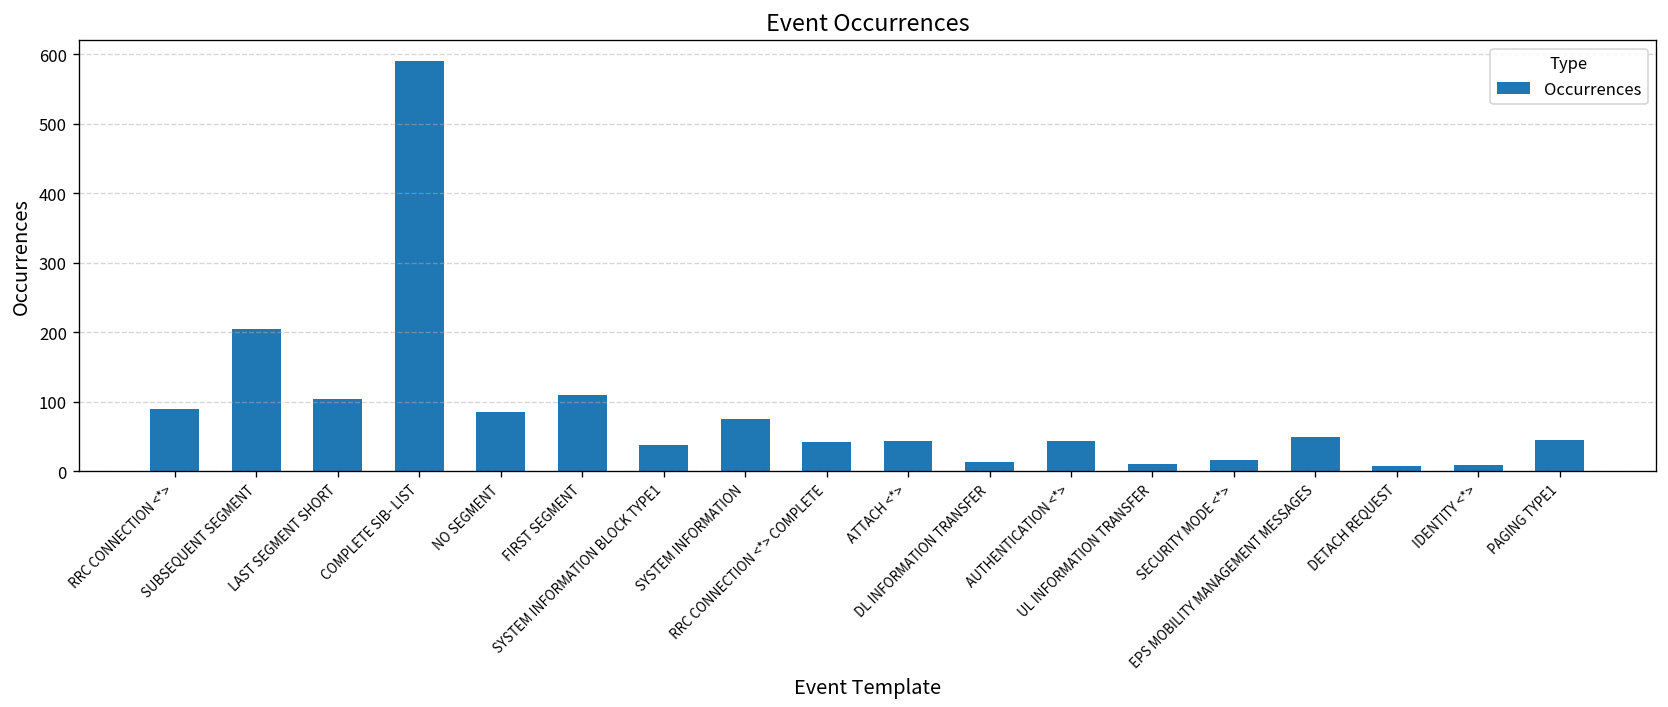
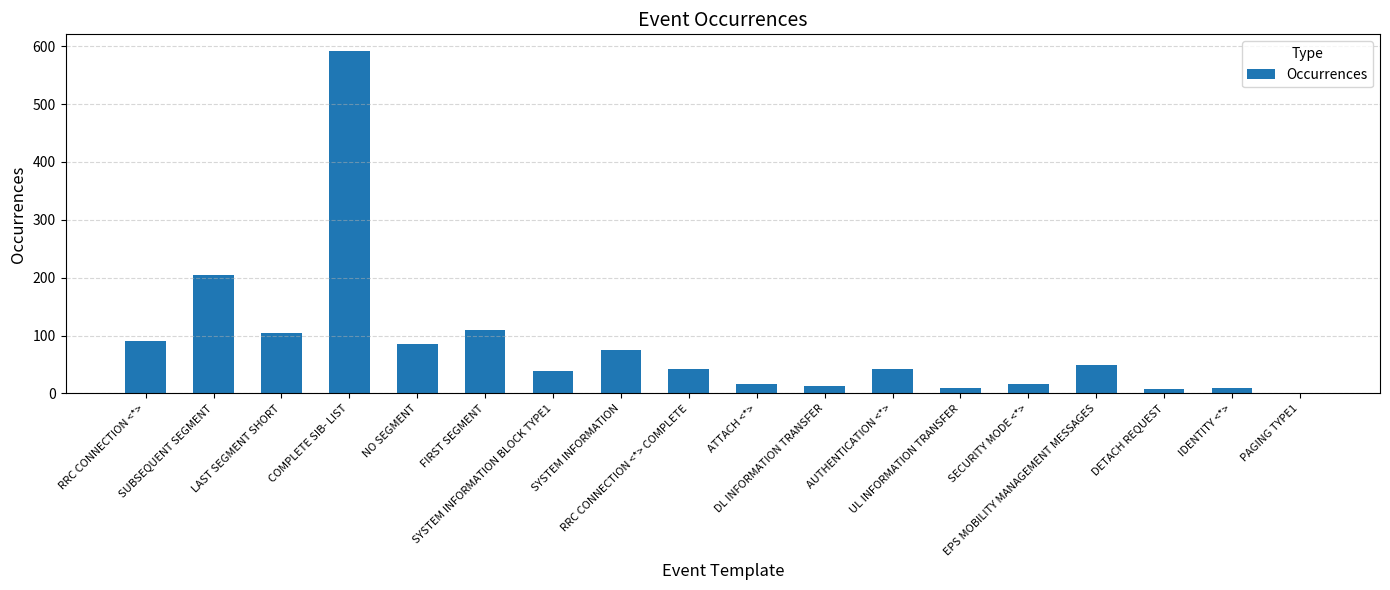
  {
    "RRC CONNECTION <*>": 90,
    "SUBSEQUENT SEGMENT": 200,
    "LAST SEGMENT SHORT": 100,
    "COMPLETE SIB- LIST": 590,
    "NO SEGMENT": 90,
    "FIRST SEGMENT": 110,
    "SYSTEM INFORMATION BLOCK TYPE1": 40,
    "SYSTEM INFORMATION": 80,
    "RRC CONNECTION <*> COMPLETE": 40,
-   "ATTACH <*>": 40,
+   "ATTACH <*>": 20,
    "DL INFORMATION TRANSFER": 10,
    "AUTHENTICATION <*>": 40,
    "UL INFORMATION TRANSFER": 10,
    "SECURITY MODE <*>": 20,
    "EPS MOBILITY MANAGEMENT MESSAGES": 50,
    "DETACH REQUEST": 10,
    "IDENTITY <*>": 10,
-   "PAGING TYPE1": 50
+   "PAGING TYPE1": 0
  }
